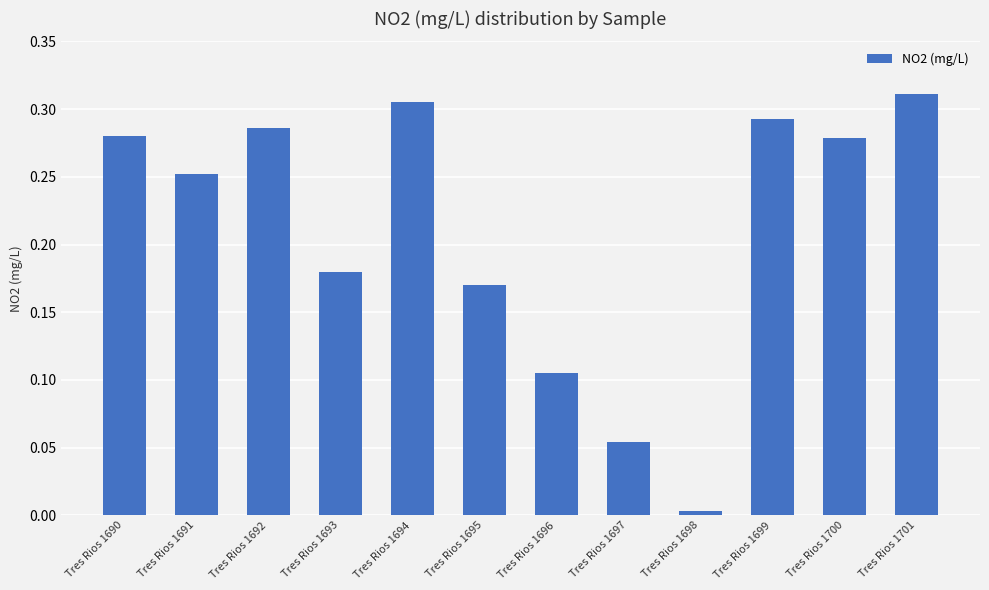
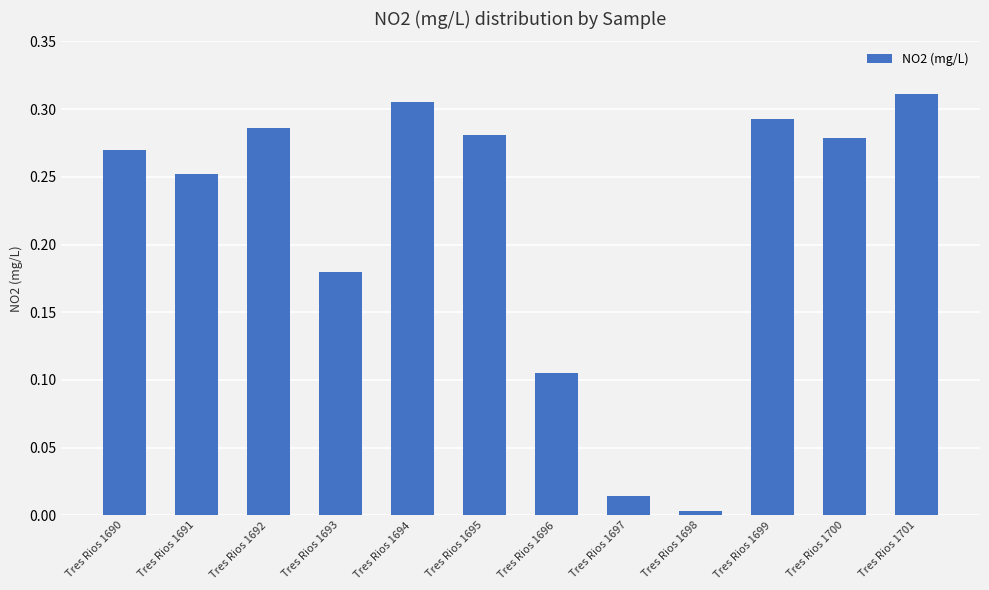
  {
-   "Tres Rios 1690": 0.28,
+   "Tres Rios 1690": 0.27,
    "Tres Rios 1691": 0.252,
    "Tres Rios 1692": 0.286,
    "Tres Rios 1693": 0.180,
    "Tres Rios 1694": 0.305,
-   "Tres Rios 1695": 0.170,
+   "Tres Rios 1695": 0.281,
    "Tres Rios 1696": 0.105,
-   "Tres Rios 1697": 0.054,
+   "Tres Rios 1697": 0.014,
    "Tres Rios 1698": 0.003,
    "Tres Rios 1699": 0.293,
    "Tres Rios 1700": 0.279,
    "Tres Rios 1701": 0.311
  }
